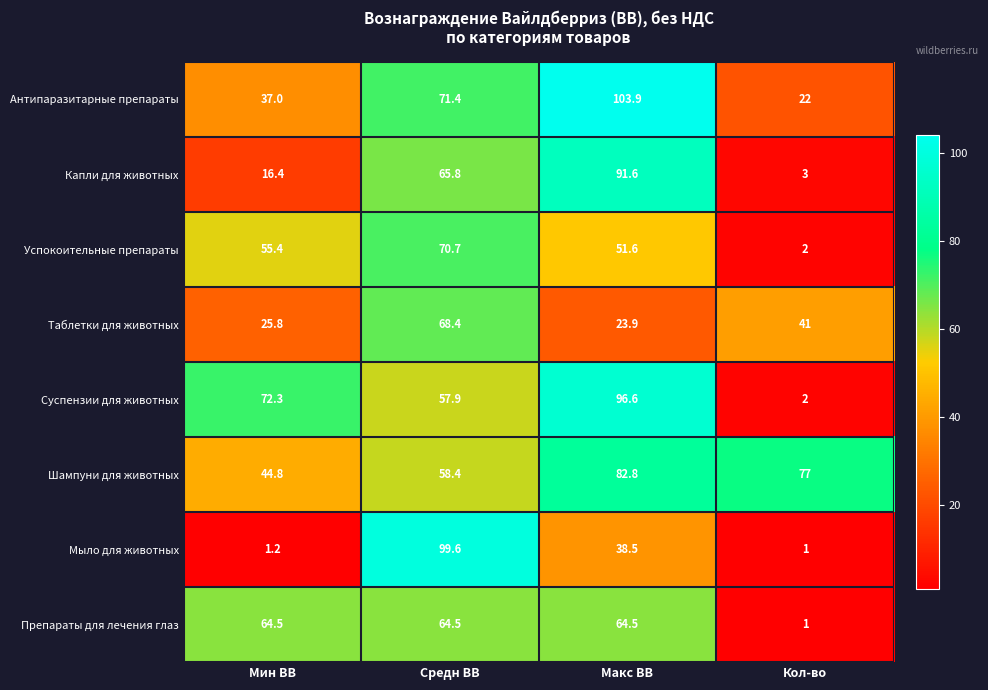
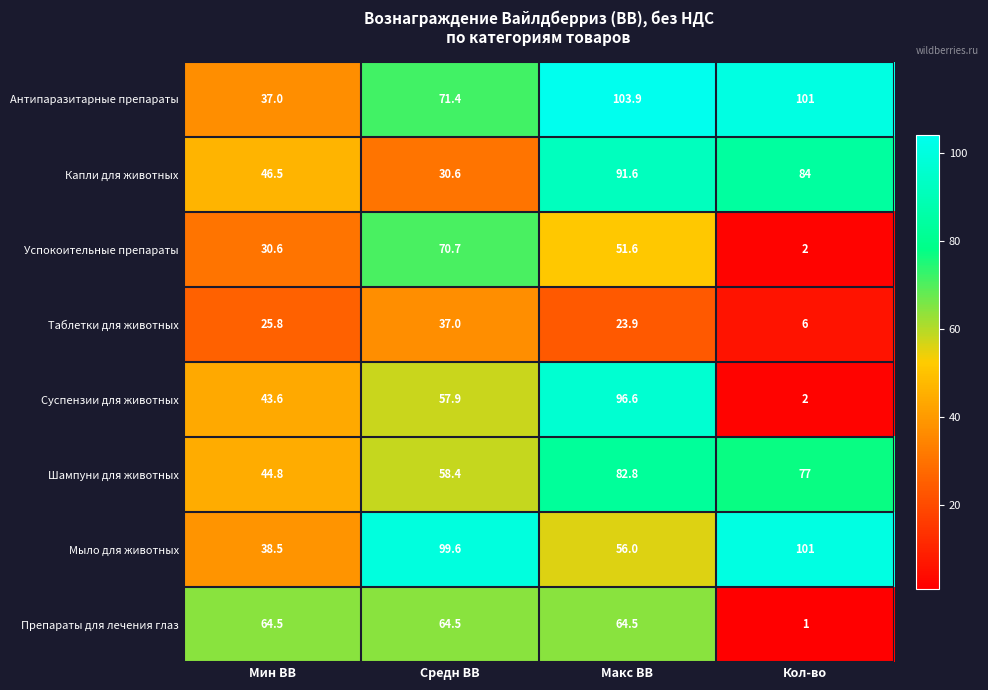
  {
    "Антипаразитарные препараты": {
      "Мин ВВ": 37.0,
      "Средн ВВ": 71.4,
      "Макс ВВ": 103.9,
-     "Кол-во": 22
+     "Кол-во": 101
    },
    "Капли для животных": {
-     "Мин ВВ": 16.4,
-     "Средн ВВ": 65.8,
+     "Мин ВВ": 46.5,
+     "Средн ВВ": 30.6,
      "Макс ВВ": 91.6,
-     "Кол-во": 3
+     "Кол-во": 84
    },
    "Успокоительные препараты": {
-     "Мин ВВ": 55.4,
+     "Мин ВВ": 30.6,
      "Средн ВВ": 70.7,
      "Макс ВВ": 51.6,
      "Кол-во": 2
    },
    "Таблетки для животных": {
      "Мин ВВ": 25.8,
-     "Средн ВВ": 68.4,
+     "Средн ВВ": 37.0,
      "Макс ВВ": 23.9,
-     "Кол-во": 41
+     "Кол-во": 6
    },
    "Суспензии для животных": {
-     "Мин ВВ": 72.3,
+     "Мин ВВ": 43.6,
      "Средн ВВ": 57.9,
      "Макс ВВ": 96.6,
      "Кол-во": 2
    },
    "Шампуни для животных": {
      "Мин ВВ": 44.8,
      "Средн ВВ": 58.4,
      "Макс ВВ": 82.8,
      "Кол-во": 77
    },
    "Мыло для животных": {
-     "Мин ВВ": 1.2,
+     "Мин ВВ": 38.5,
      "Средн ВВ": 99.6,
-     "Макс ВВ": 38.5,
-     "Кол-во": 1
+     "Макс ВВ": 56.0,
+     "Кол-во": 101
    },
    "Препараты для лечения глаз": {
      "Мин ВВ": 64.5,
      "Средн ВВ": 64.5,
      "Макс ВВ": 64.5,
      "Кол-во": 1
    }
  }
